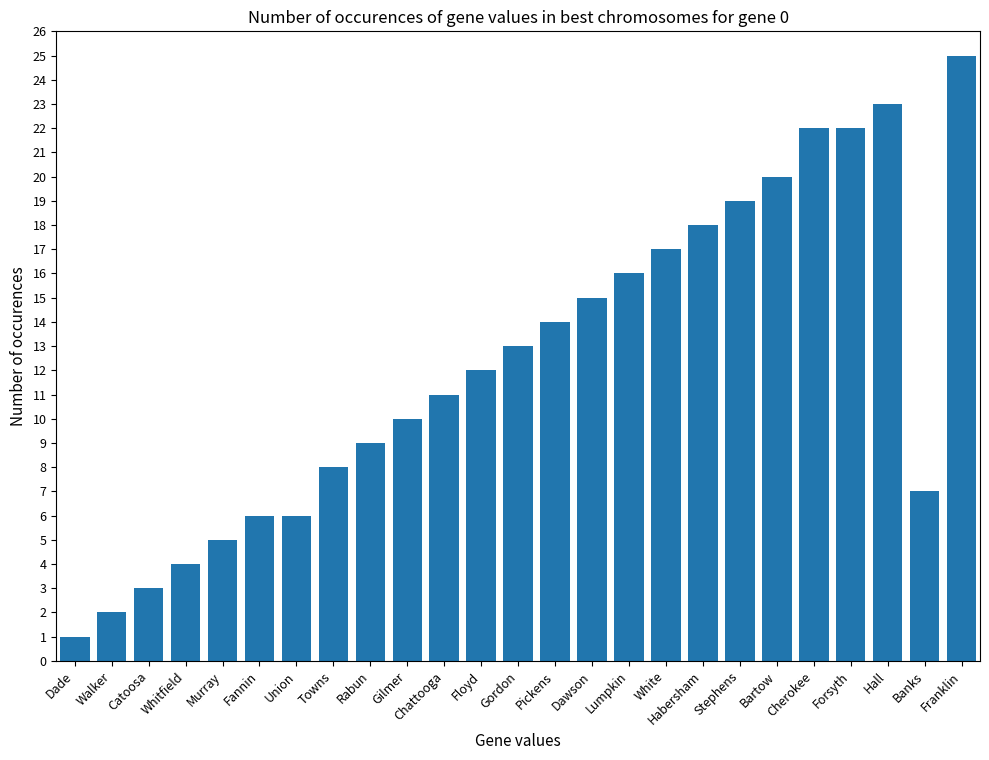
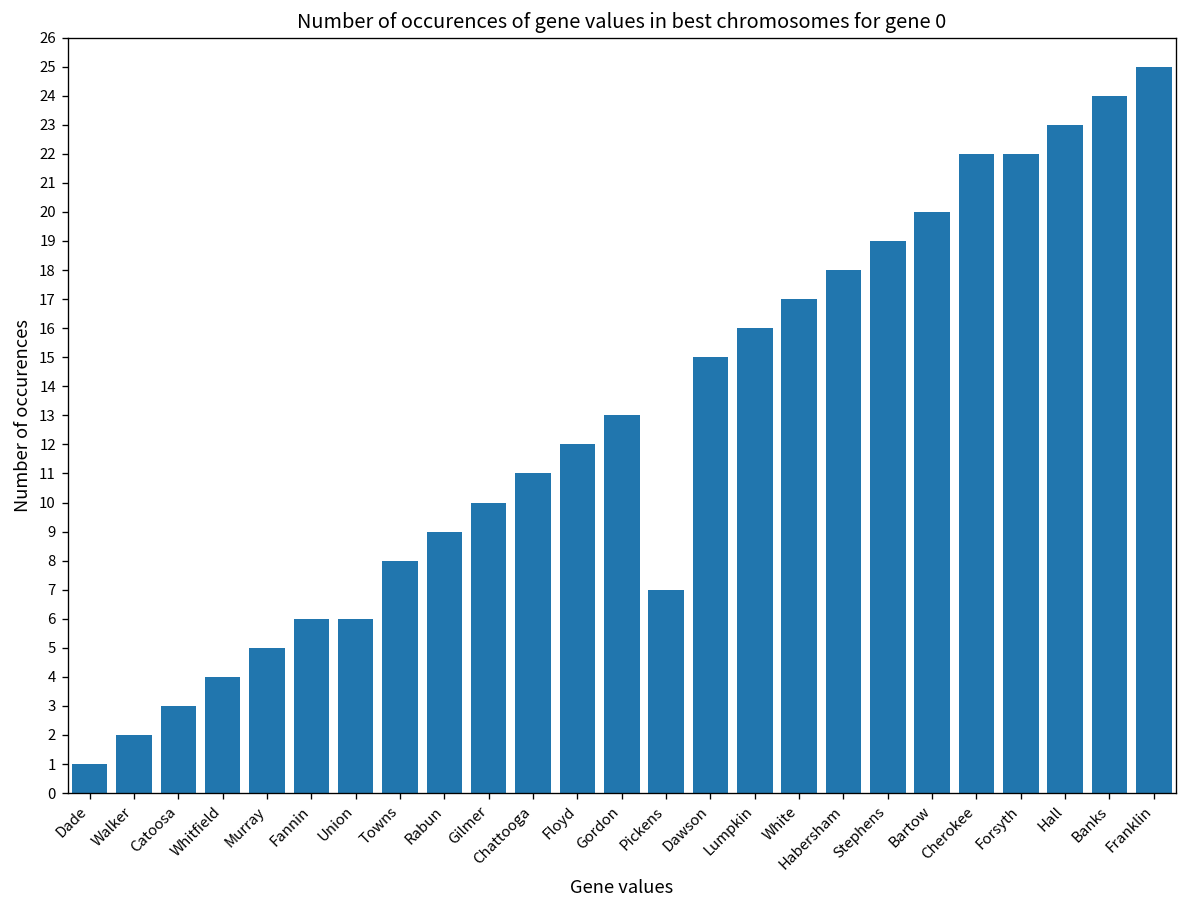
  {
    "Dade": 1,
    "Walker": 2,
    "Catoosa": 3,
    "Whitfield": 4,
    "Murray": 5,
    "Fannin": 6,
    "Union": 6,
    "Towns": 8,
    "Rabun": 9,
    "Gilmer": 10,
    "Chattooga": 11,
    "Floyd": 12,
    "Gordon": 13,
-   "Pickens": 14,
+   "Pickens": 7,
    "Dawson": 15,
    "Lumpkin": 16,
    "White": 17,
    "Habersham": 18,
    "Stephens": 19,
    "Bartow": 20,
    "Cherokee": 22,
    "Forsyth": 22,
    "Hall": 23,
-   "Banks": 7,
+   "Banks": 24,
    "Franklin": 25
  }
